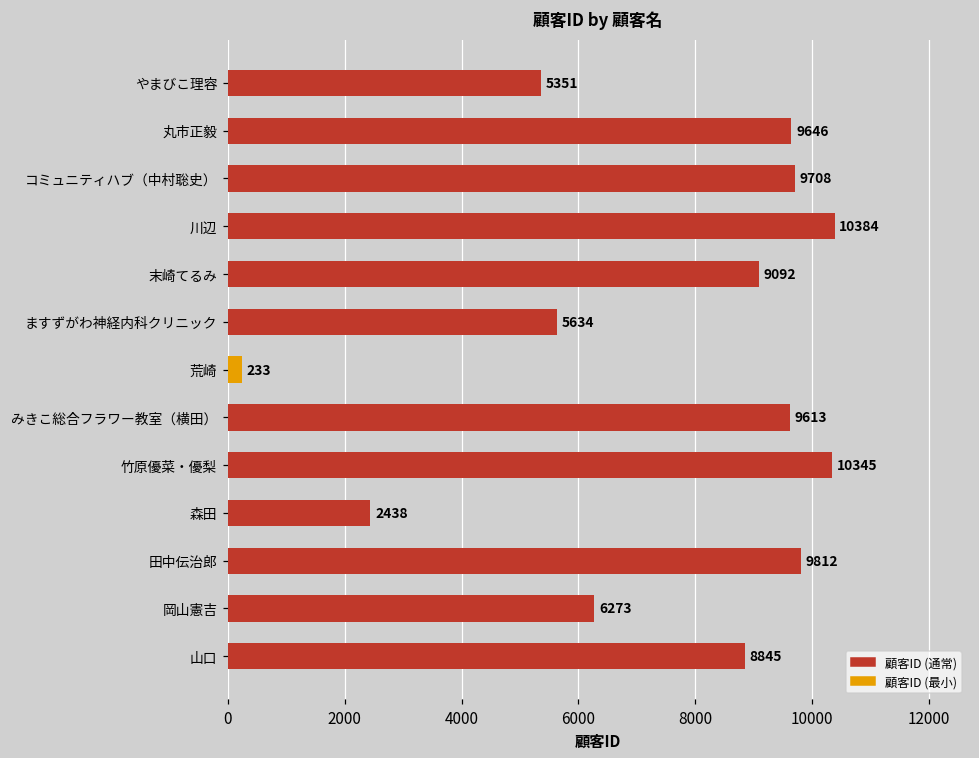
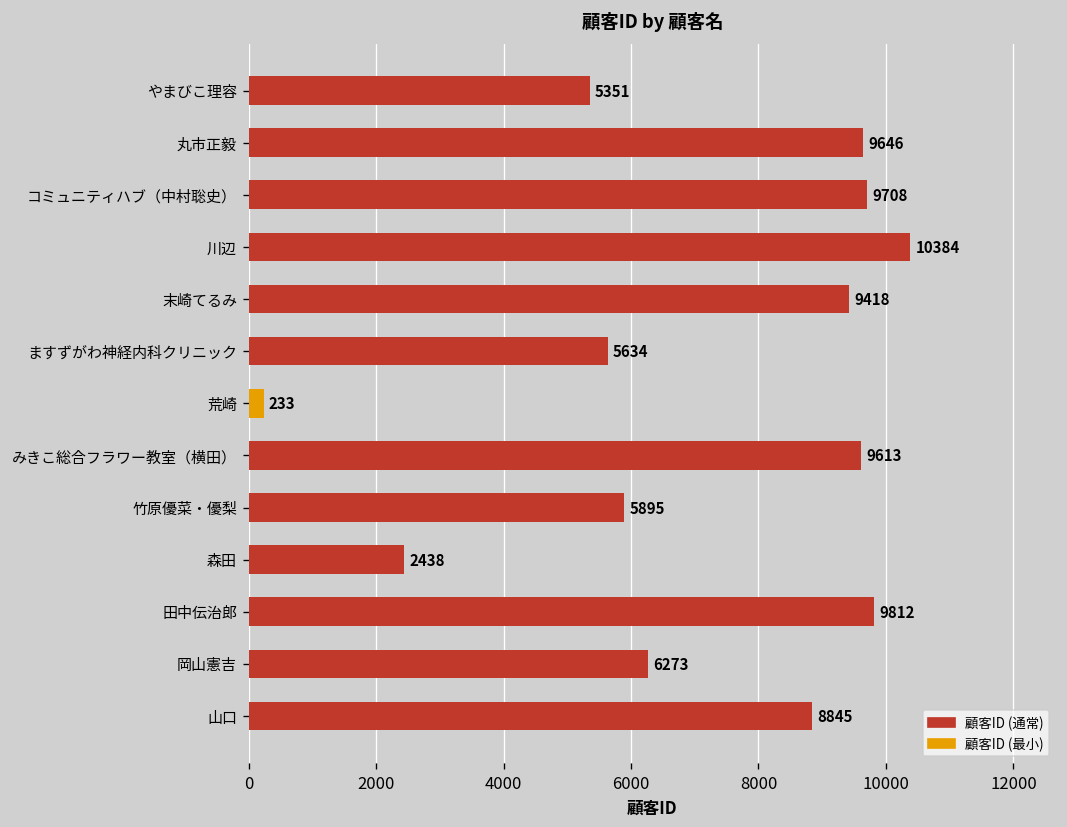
  {
    "やまびこ理容": 5351,
    "丸市正毅": 9646,
    "コミュニティハブ（中村聡史）": 9708,
    "川辺": 10384,
-   "末崎てるみ": 9092,
+   "末崎てるみ": 9418,
    "荒崎": 233,
    "みきこ総合フラワー教室（横田）": 9613,
-   "竹原優菜・優梨": 10345,
+   "竹原優菜・優梨": 5895,
    "森田": 2438,
    "田中伝治郎": 9812,
    "岡山憲吉": 6273,
    "山口": 8845
  }
